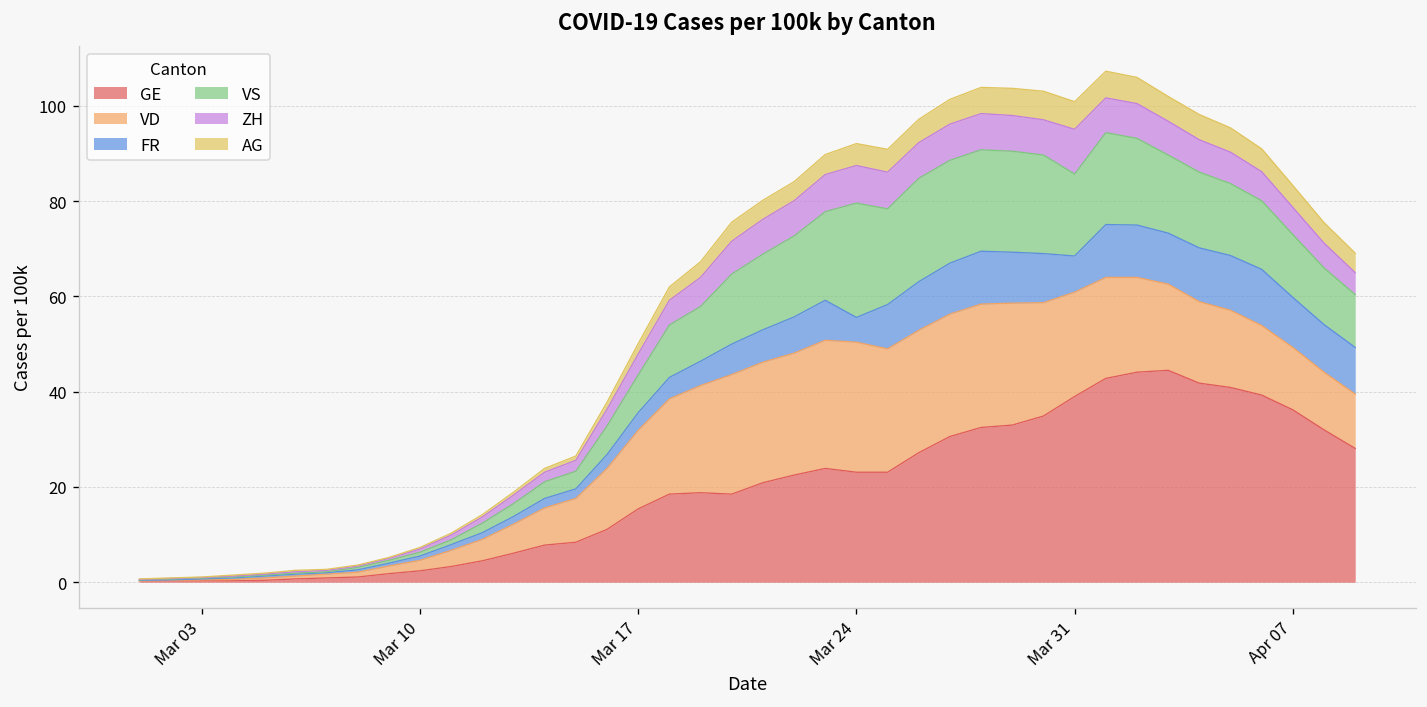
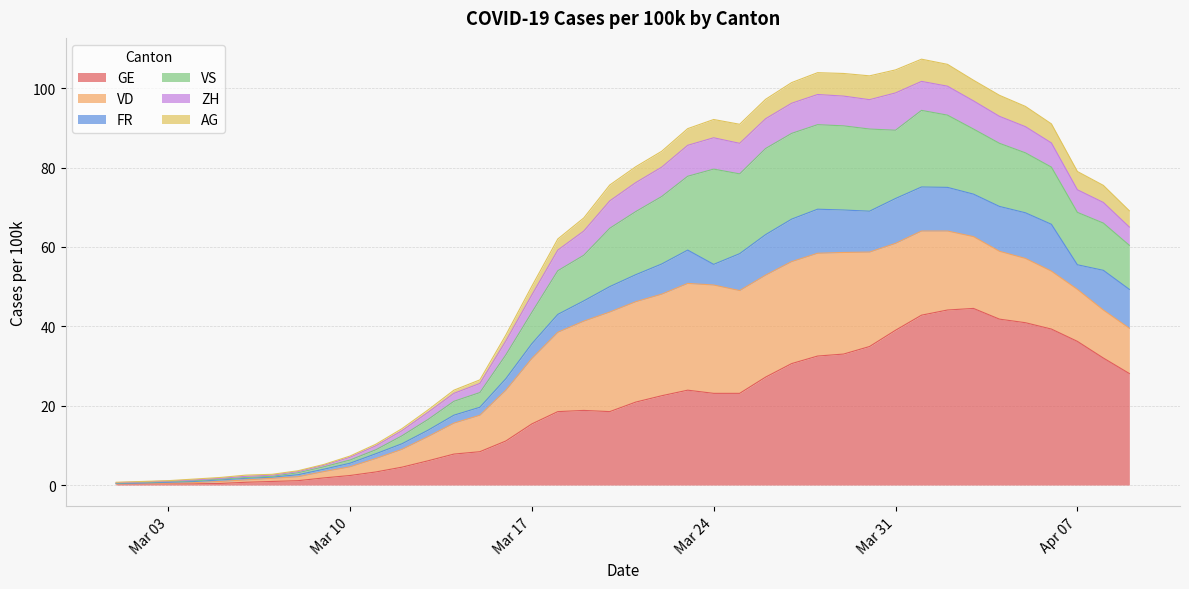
  {
    "GE": {
      "Mar 10": 2,
      "Mar 17": 15,
      "Mar 24": 23,
      "Mar 31": 39,
      "Apr 07": 36
    },
    "FR": {
      "Mar 10": 1,
      "Mar 17": 4,
      "Mar 24": 5,
-     "Mar 31": 8,
-     "Apr 07": 11
+     "Mar 31": 11,
+     "Apr 07": 6
    },
    "VS": {
      "Mar 10": 1,
      "Mar 17": 8,
      "Mar 24": 24,
      "Mar 31": 17,
      "Apr 07": 13
    },
    "ZH": {
      "Mar 17": 4,
      "Mar 24": 8,
      "Mar 31": 9,
      "Apr 07": 6
    }
  }
